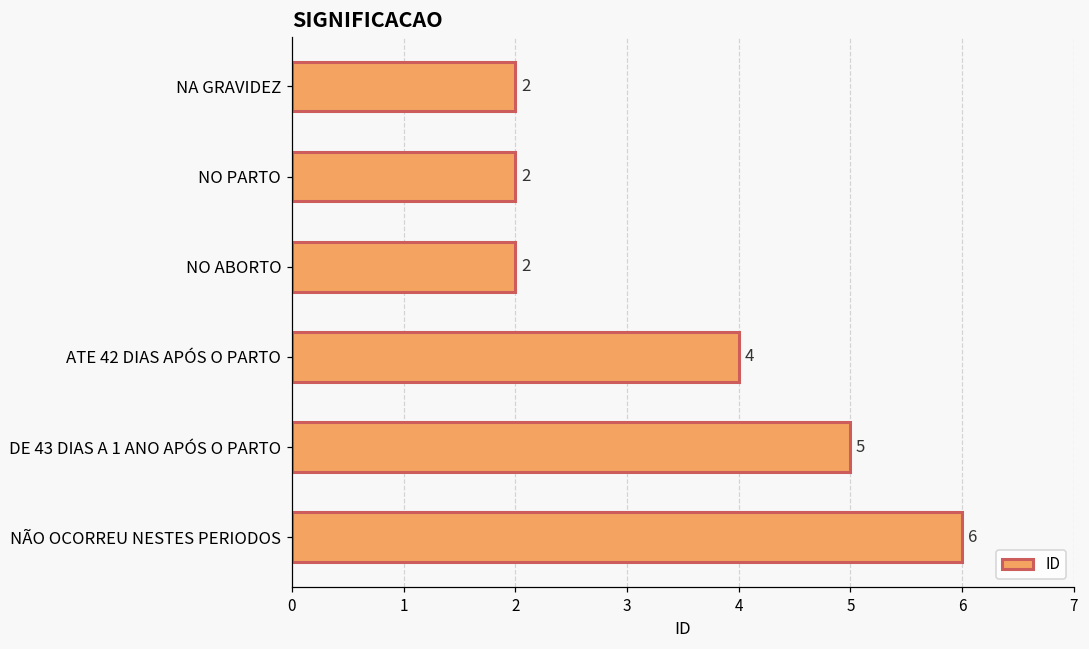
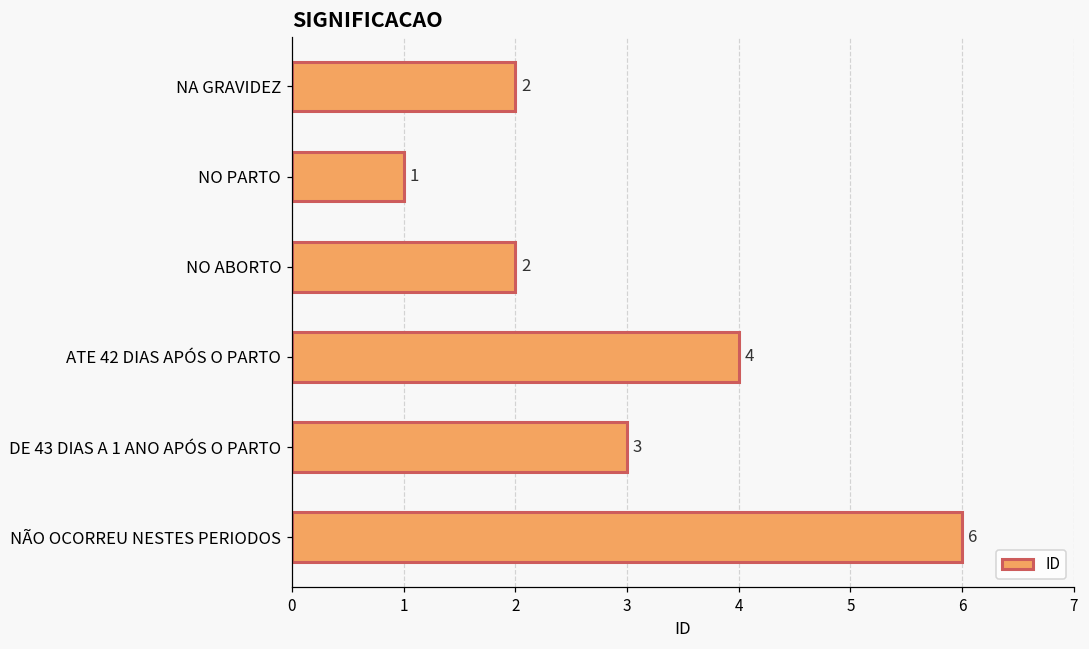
  {
    "NA GRAVIDEZ": 2,
-   "NO PARTO": 2,
+   "NO PARTO": 1,
    "NO ABORTO": 2,
    "ATE 42 DIAS APÓS O PARTO": 4,
-   "DE 43 DIAS A 1 ANO APÓS O PARTO": 5,
+   "DE 43 DIAS A 1 ANO APÓS O PARTO": 3,
    "NÃO OCORREU NESTES PERIODOS": 6
  }
